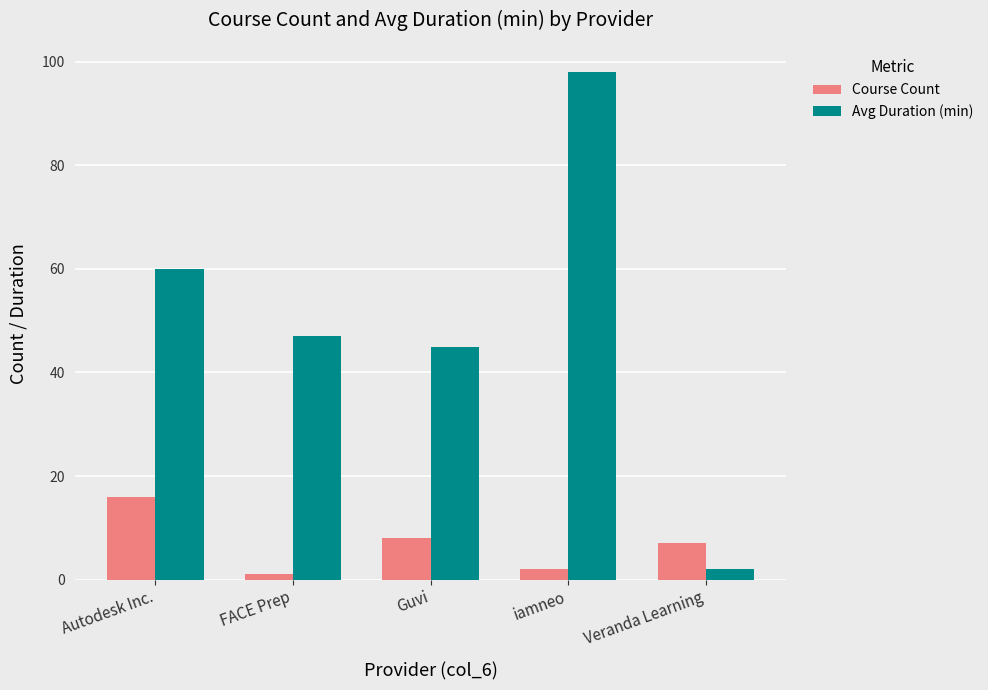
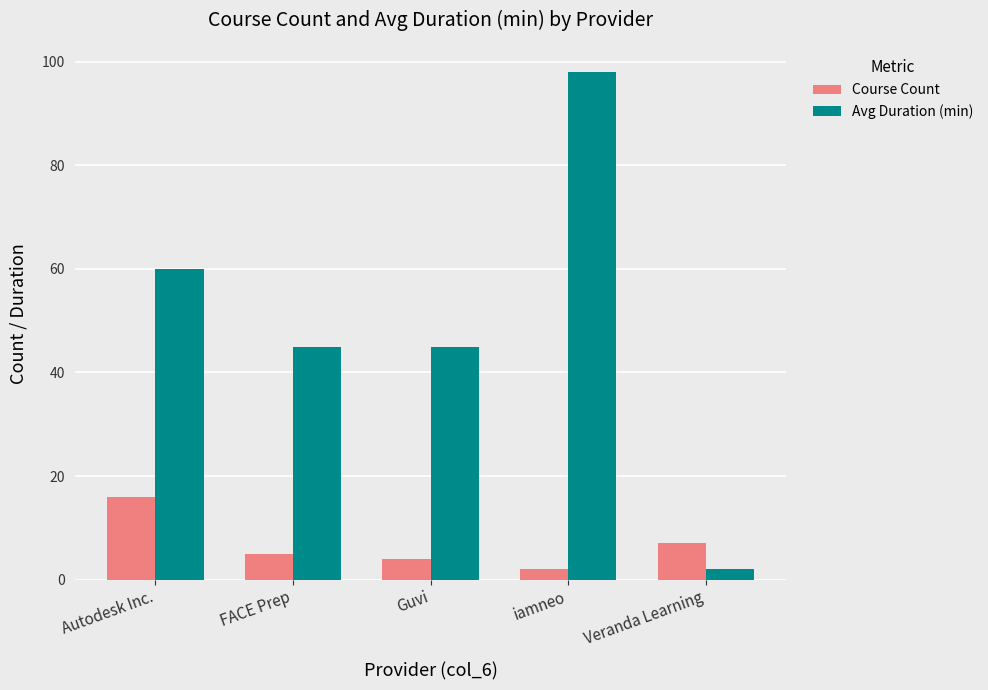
  {
    "Course Count": {
      "Autodesk Inc.": 16,
-     "FACE Prep": 1,
-     "Guvi": 8,
+     "FACE Prep": 5,
+     "Guvi": 4,
      "iamneo": 2,
      "Veranda Learning": 7
    },
    "Avg Duration (min)": {
      "Autodesk Inc.": 60,
-     "FACE Prep": 47,
+     "FACE Prep": 45,
      "Guvi": 45,
      "iamneo": 98,
      "Veranda Learning": 2
    }
  }
